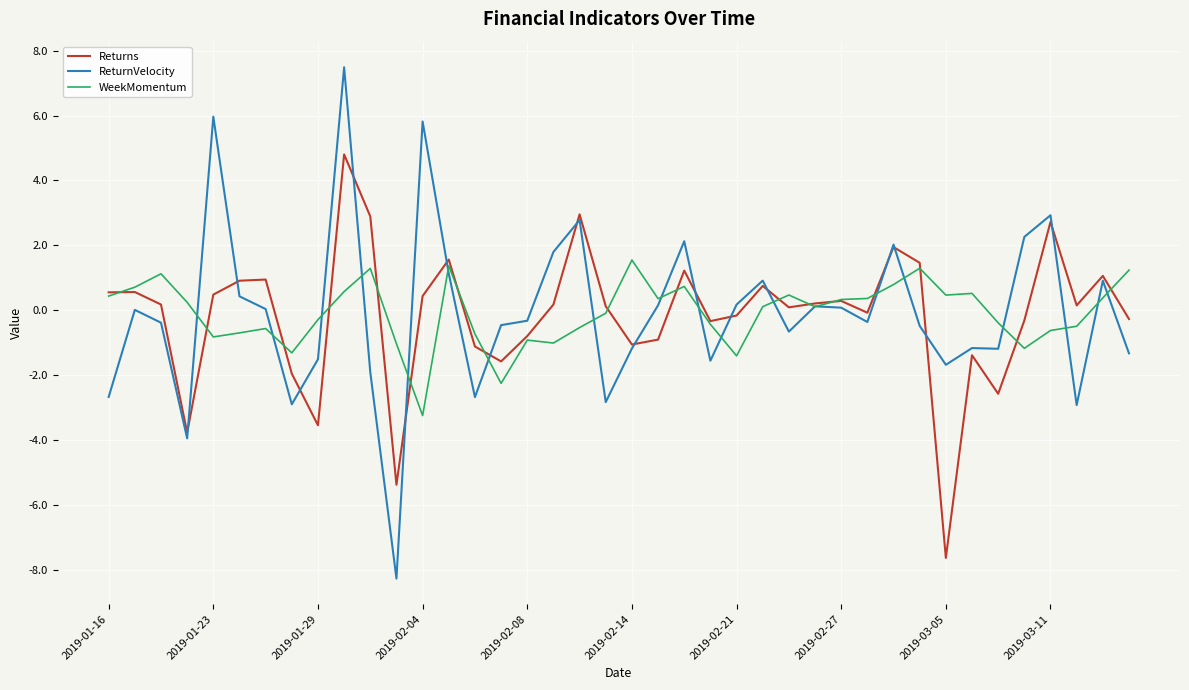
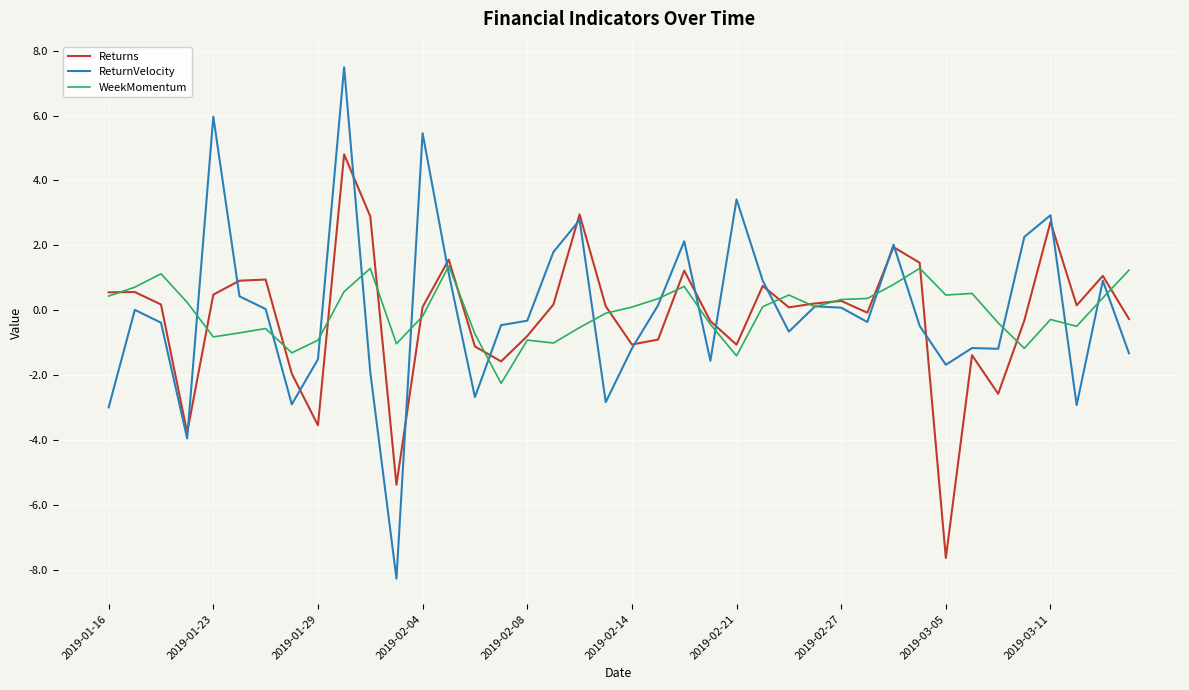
  {
    "Returns": {
      "2019-01-16": 0.6,
      "2019-01-23": 0.5,
      "2019-01-29": -3.5,
-     "2019-02-04": 0.4,
+     "2019-02-04": 0.1,
      "2019-02-08": -0.8,
      "2019-02-14": -1.1,
-     "2019-02-21": -0.2,
+     "2019-02-21": -1.1,
      "2019-03-05": -7.6,
      "2019-03-11": 2.7
    },
    "ReturnVelocity": {
-     "2019-01-16": -2.7,
+     "2019-01-16": -3.0,
      "2019-01-23": 6.0,
      "2019-01-29": -1.5,
-     "2019-02-04": 5.8,
+     "2019-02-04": 5.5,
      "2019-02-08": -0.3,
      "2019-02-14": -1.2,
-     "2019-02-21": 0.2,
+     "2019-02-21": 3.4,
      "2019-02-27": 0.1,
      "2019-03-05": -1.7,
      "2019-03-11": 2.9
    },
    "WeekMomentum": {
      "2019-01-16": 0.4,
      "2019-01-23": -0.8,
-     "2019-01-29": -0.3,
-     "2019-02-04": -3.2,
+     "2019-01-29": -0.9,
+     "2019-02-04": -0.2,
      "2019-02-08": -0.9,
-     "2019-02-14": 1.5,
+     "2019-02-14": 0.1,
      "2019-02-21": -1.4,
      "2019-03-05": 0.5,
-     "2019-03-11": -0.6
+     "2019-03-11": -0.3
    }
  }
